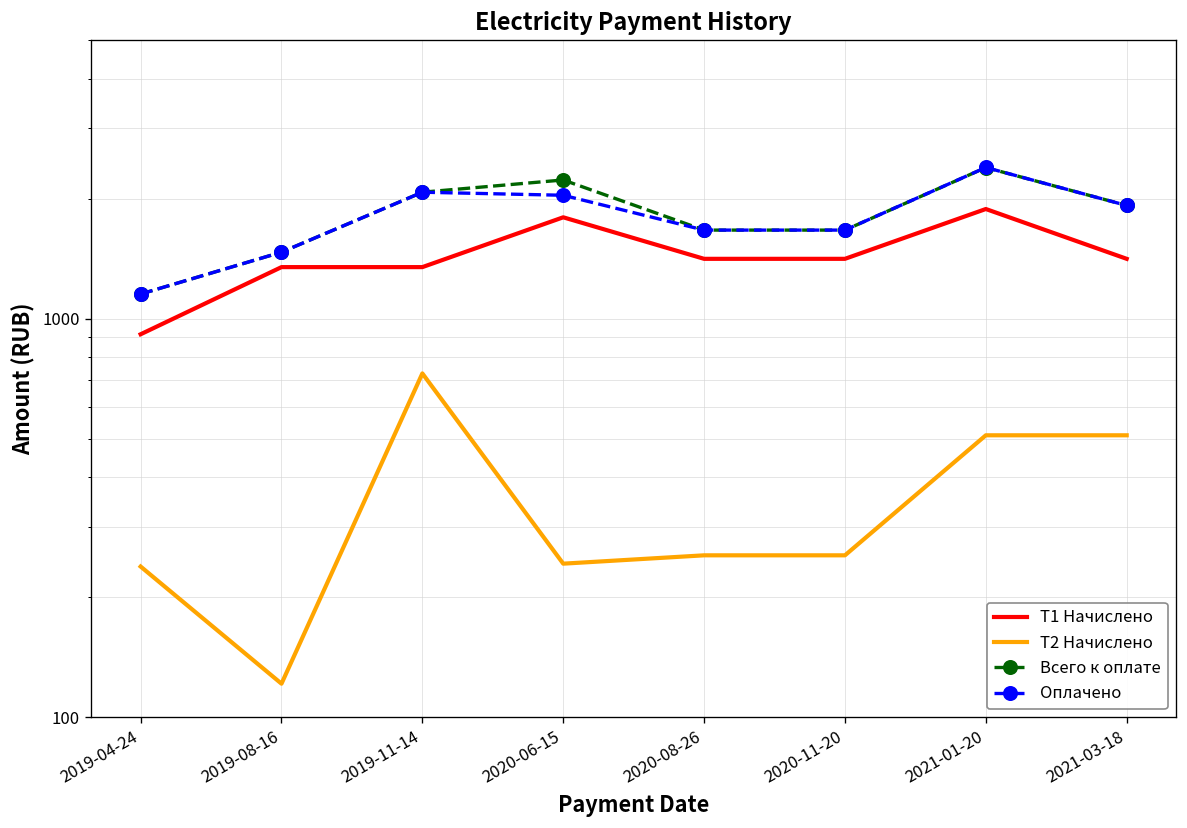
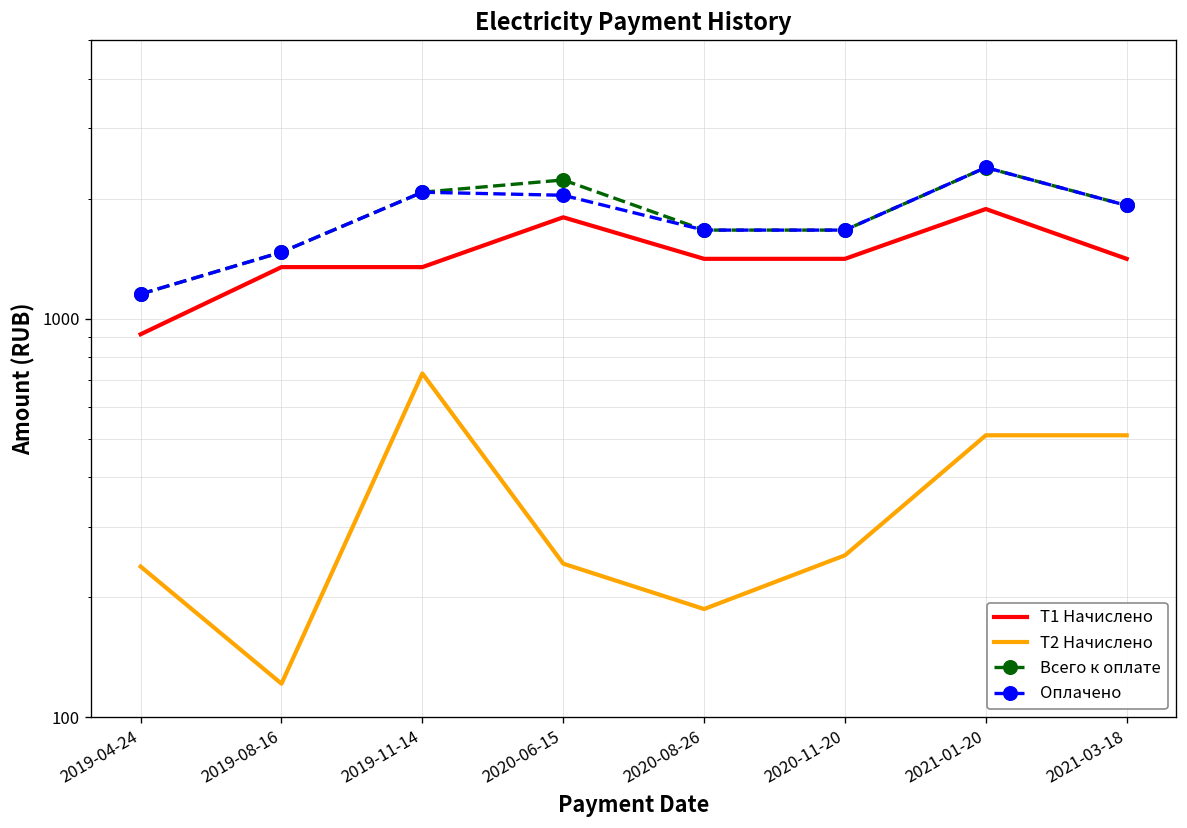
  {
    "T1 Начислено": {
      "2019-04-24": 910,
      "2019-08-16": 1350,
      "2019-11-14": 1350,
      "2020-06-15": 1800,
      "2020-08-26": 1410,
      "2020-11-20": 1410,
      "2021-01-20": 1900,
      "2021-03-18": 1410
    },
    "T2 Начислено": {
      "2019-04-24": 240,
      "2019-08-16": 122,
      "2019-11-14": 730,
      "2020-06-15": 240,
-     "2020-08-26": 260,
+     "2020-08-26": 190,
      "2020-11-20": 260,
      "2021-01-20": 510,
      "2021-03-18": 510
    },
    "Всего к оплате": {
      "2020-06-15": 2200
    },
    "Оплачено": {
      "2020-06-15": 2000
    }
  }
